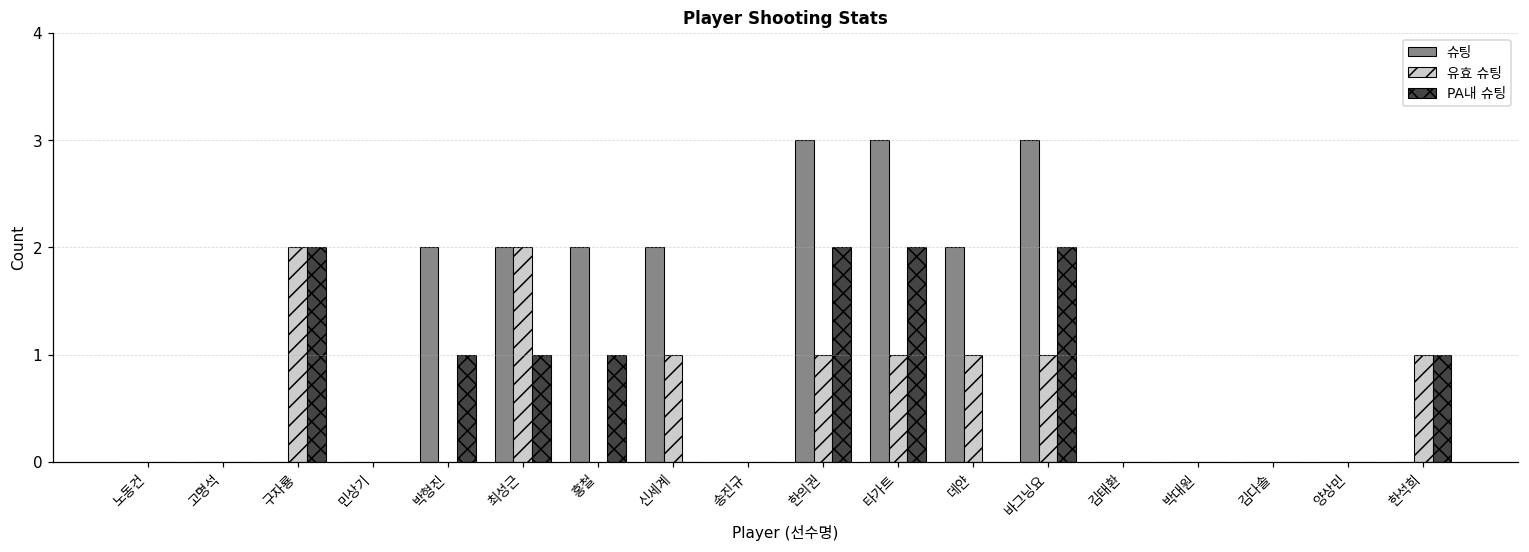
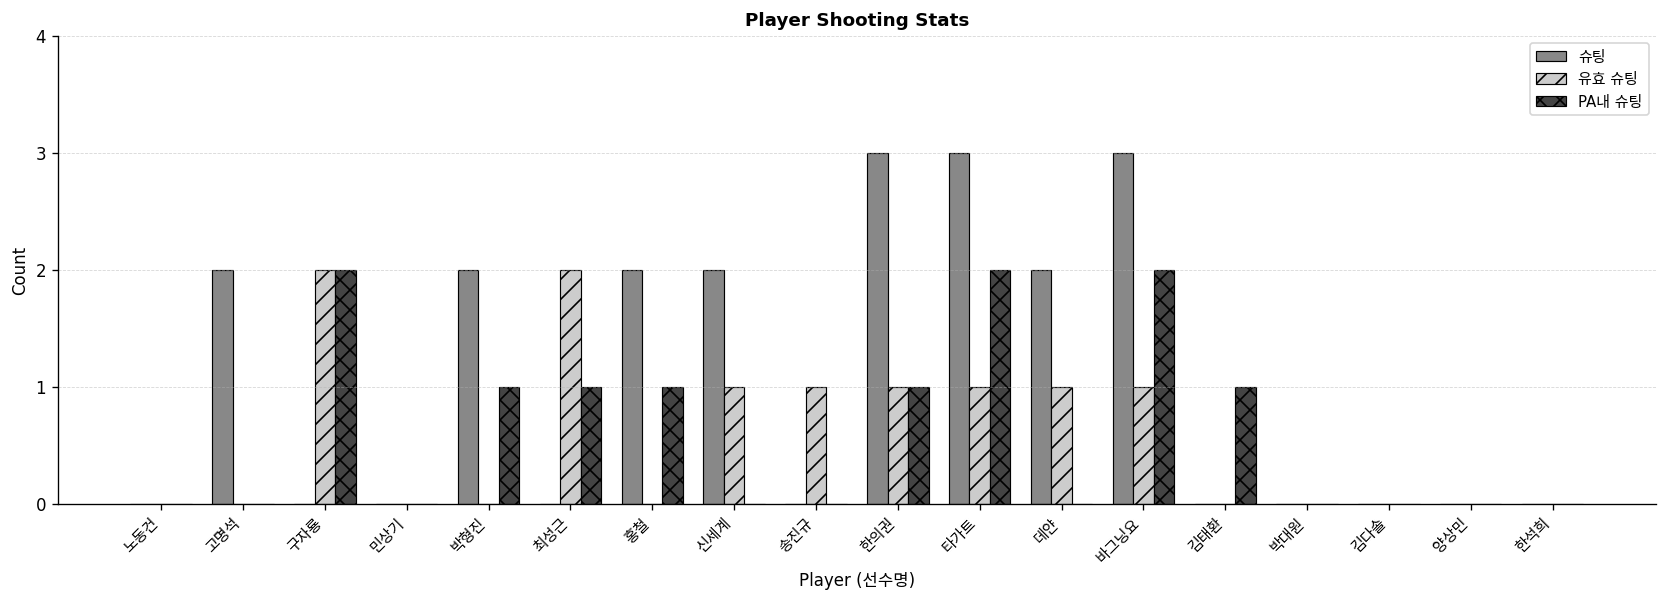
  {
    "슈팅": {
      "노동건": 0,
-     "고명석": 0,
+     "고명석": 2,
      "구자룡": 0,
      "민상기": 0,
      "박형진": 2,
-     "최성근": 2,
+     "최성근": 0,
      "홍철": 2,
      "신세계": 2,
      "송진규": 0,
      "한의권": 3,
      "타가트": 3,
      "데얀": 2,
      "바그닝요": 3,
      "김태환": 0,
      "박대원": 0,
      "김다솔": 0,
      "양상민": 0,
      "한석희": 0
    },
    "유효 슈팅": {
      "노동건": 0,
      "고명석": 0,
      "구자룡": 2,
      "민상기": 0,
      "박형진": 0,
      "최성근": 2,
      "홍철": 0,
      "신세계": 1,
-     "송진규": 0,
+     "송진규": 1,
      "한의권": 1,
      "타가트": 1,
      "데얀": 1,
      "바그닝요": 1,
      "김태환": 0,
      "박대원": 0,
      "김다솔": 0,
      "양상민": 0,
-     "한석희": 1
+     "한석희": 0
    },
    "PA내 슈팅": {
      "노동건": 0,
      "고명석": 0,
      "구자룡": 2,
      "민상기": 0,
      "박형진": 1,
      "최성근": 1,
      "홍철": 1,
      "신세계": 0,
      "송진규": 0,
-     "한의권": 2,
+     "한의권": 1,
      "타가트": 2,
      "데얀": 0,
      "바그닝요": 2,
-     "김태환": 0,
+     "김태환": 1,
      "박대원": 0,
      "김다솔": 0,
      "양상민": 0,
-     "한석희": 1
+     "한석희": 0
    }
  }
